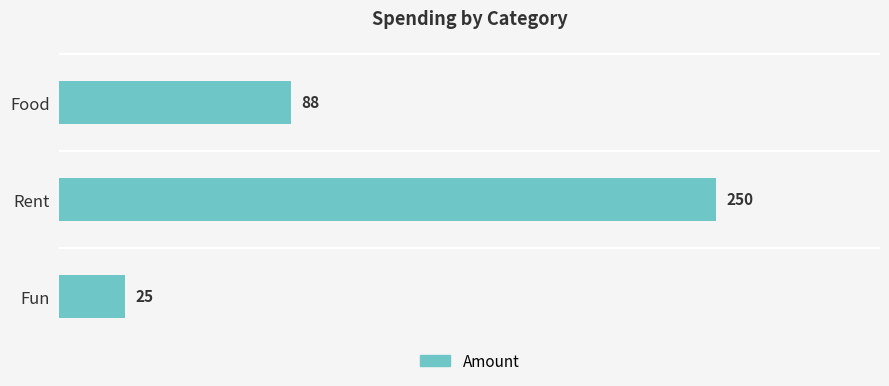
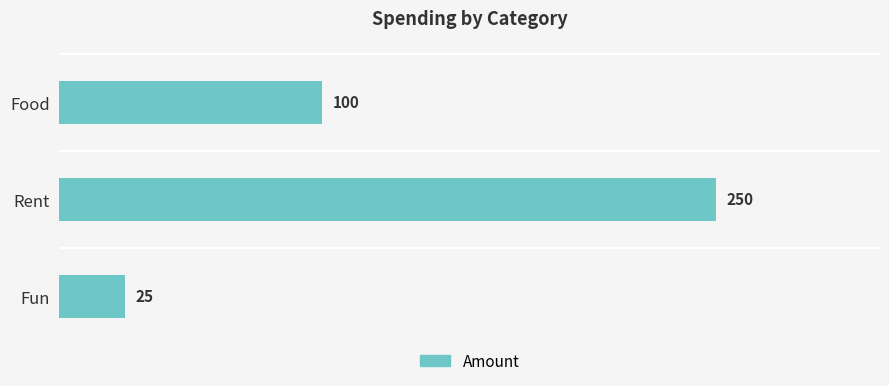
  {
-   "Food": 88,
+   "Food": 100,
    "Rent": 250,
    "Fun": 25
  }
